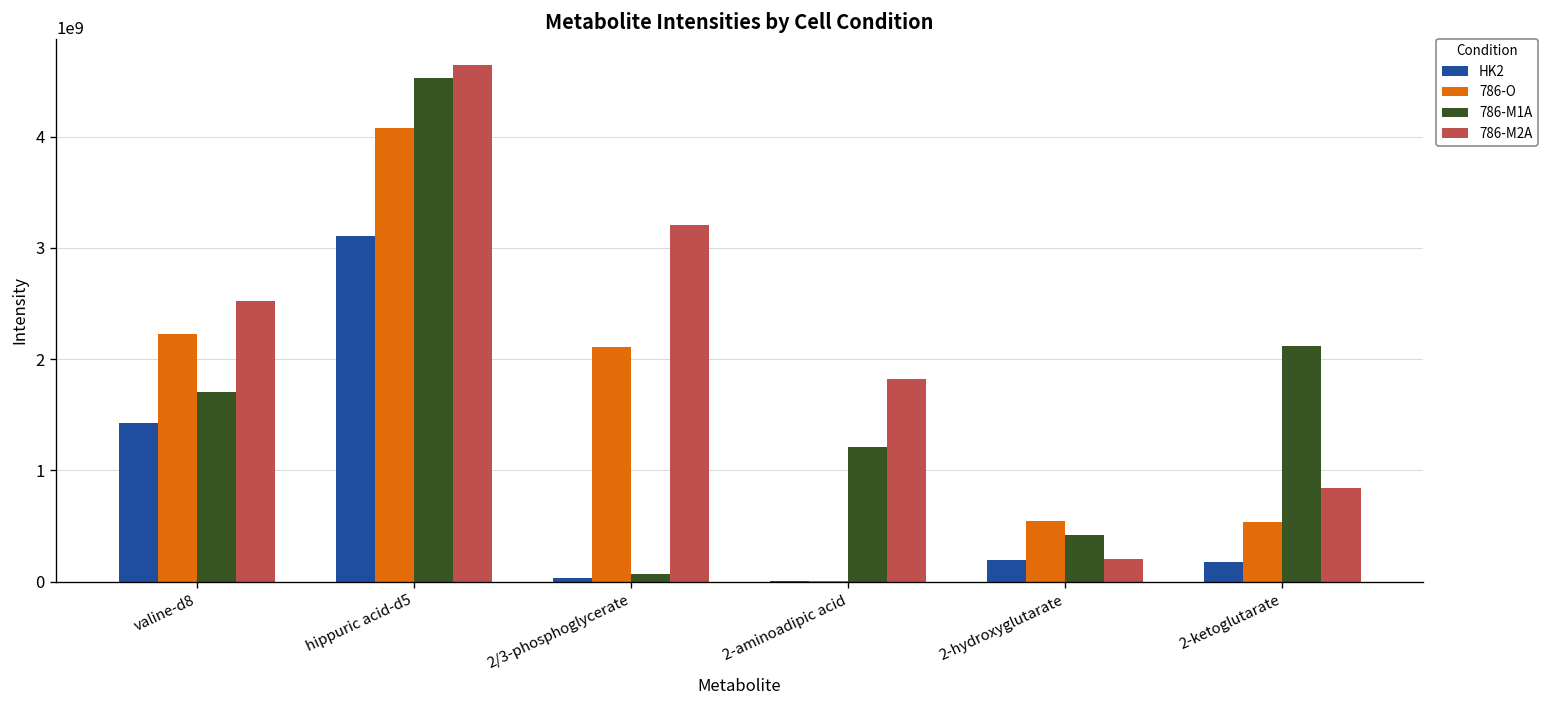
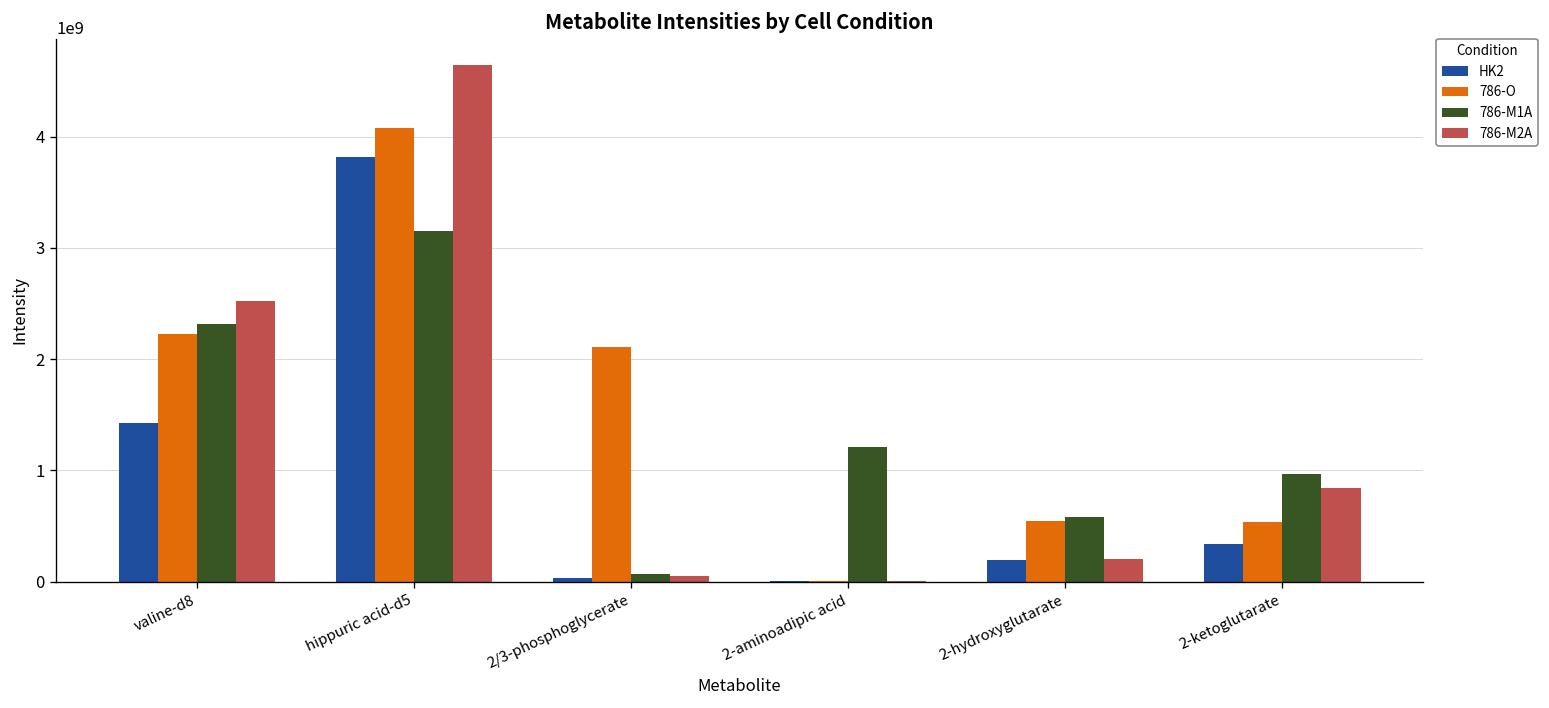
  {
    "HK2": {
      "valine-d8": 1400000000,
-     "hippuric acid-d5": 3100000000,
+     "hippuric acid-d5": 3800000000,
      "2/3-phosphoglycerate": 0,
      "2-hydroxyglutarate": 200000000,
-     "2-ketoglutarate": 200000000
+     "2-ketoglutarate": 300000000
    },
    "786-O": {
      "valine-d8": 2200000000,
      "hippuric acid-d5": 4100000000,
      "2/3-phosphoglycerate": 2100000000,
      "2-hydroxyglutarate": 500000000,
      "2-ketoglutarate": 500000000
    },
    "786-M1A": {
-     "valine-d8": 1700000000,
-     "hippuric acid-d5": 4500000000,
+     "valine-d8": 2300000000,
+     "hippuric acid-d5": 3200000000,
      "2/3-phosphoglycerate": 100000000,
      "2-aminoadipic acid": 1200000000,
-     "2-hydroxyglutarate": 400000000,
-     "2-ketoglutarate": 2100000000
+     "2-hydroxyglutarate": 600000000,
+     "2-ketoglutarate": 1000000000
    },
    "786-M2A": {
      "valine-d8": 2500000000,
      "hippuric acid-d5": 4600000000,
-     "2/3-phosphoglycerate": 3200000000,
-     "2-aminoadipic acid": 1800000000,
+     "2/3-phosphoglycerate": 0,
+     "2-aminoadipic acid": 0,
      "2-hydroxyglutarate": 200000000,
      "2-ketoglutarate": 800000000
    }
  }
